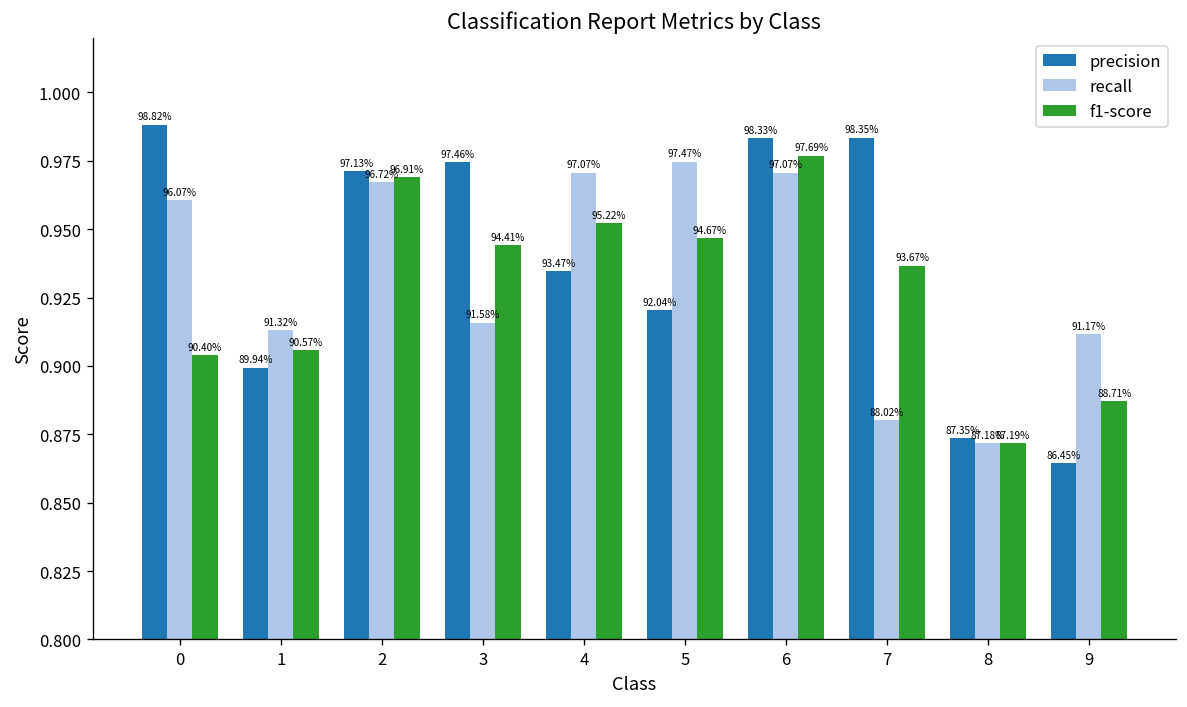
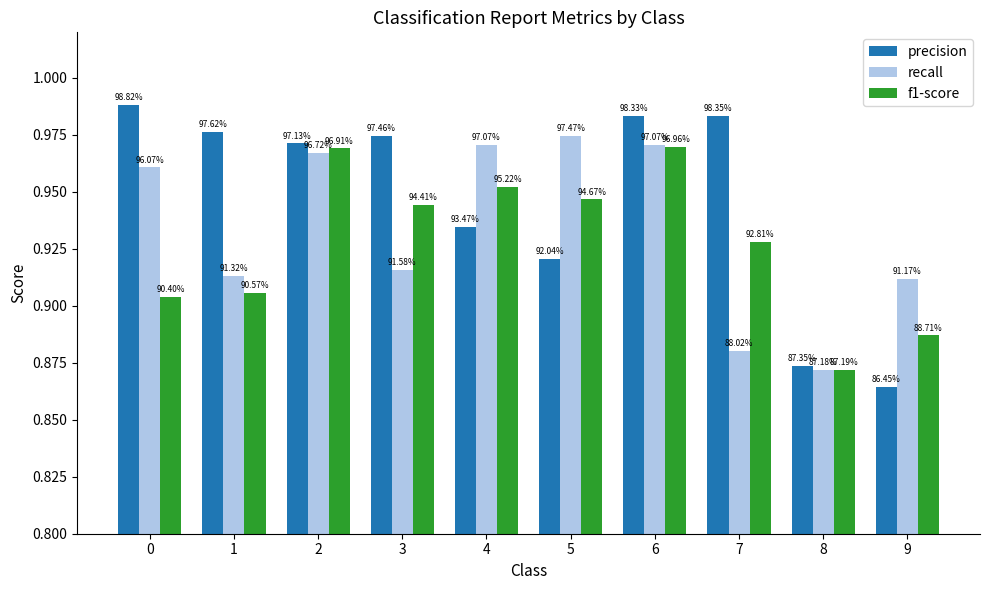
  {
    "precision": {
      "0": "98.82%",
-     "1": "89.94%",
+     "1": "97.62%",
      "2": "97.13%",
      "3": "97.46%",
      "4": "93.47%",
      "5": "92.04%",
      "6": "98.33%",
      "7": "98.35%",
      "9": "86.45%"
    },
    "recall": {
      "0": "96.07%",
      "1": "91.32%",
      "2": "96.72%",
      "3": "91.58%",
      "4": "97.07%",
      "5": "97.47%",
      "6": "97.07%",
      "7": "88.02%",
      "9": "91.17%"
    },
    "f1-score": {
      "0": "90.40%",
      "1": "90.57%",
      "2": "96.91%",
      "3": "94.41%",
      "4": "95.22%",
      "5": "94.67%",
-     "6": "97.69%",
-     "7": "93.67%",
+     "6": "96.96%",
+     "7": "92.81%",
      "9": "88.71%"
    }
  }
